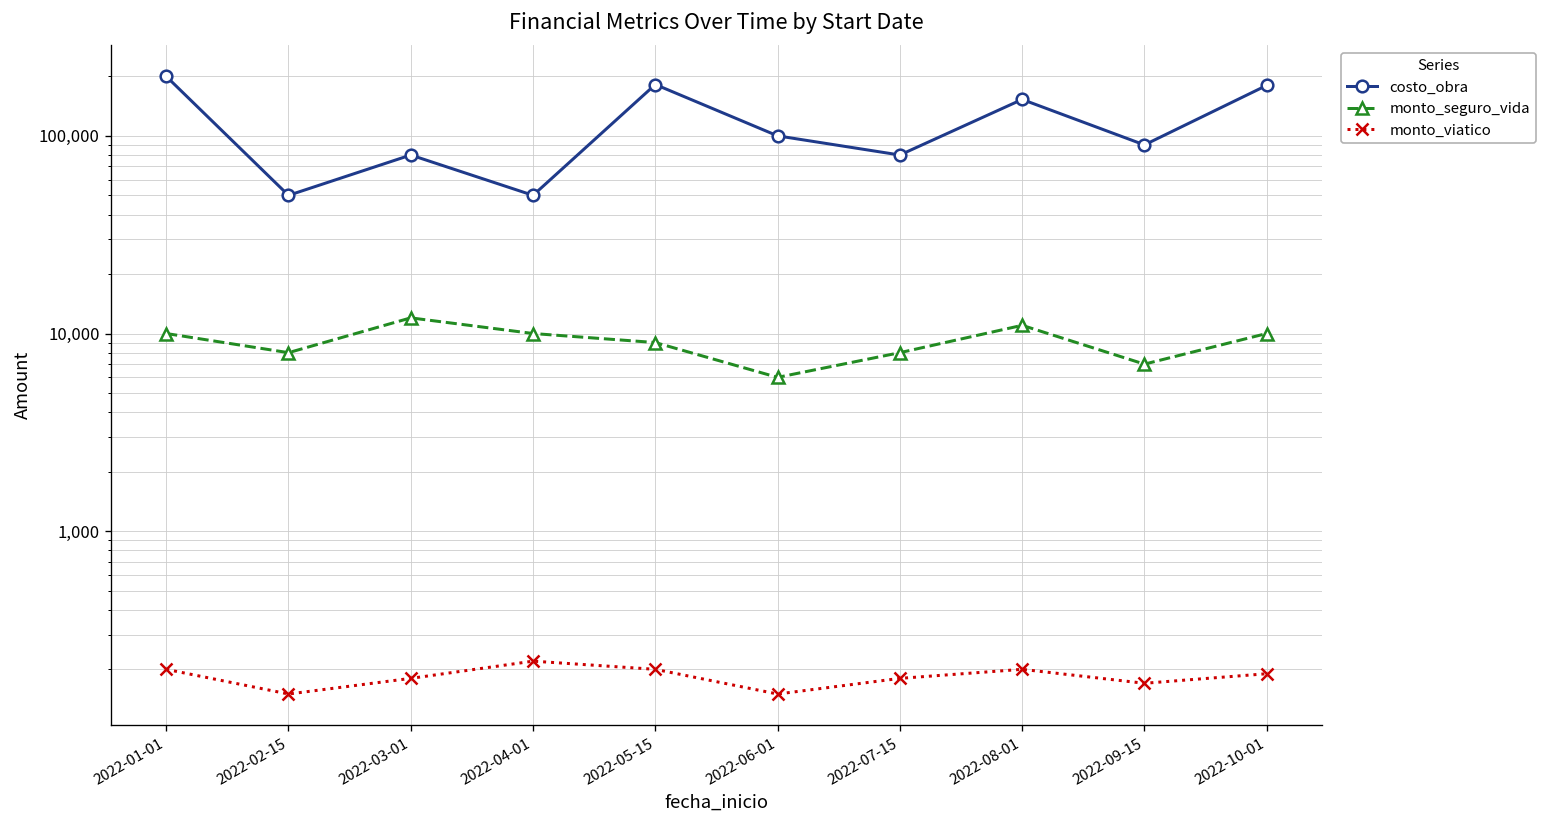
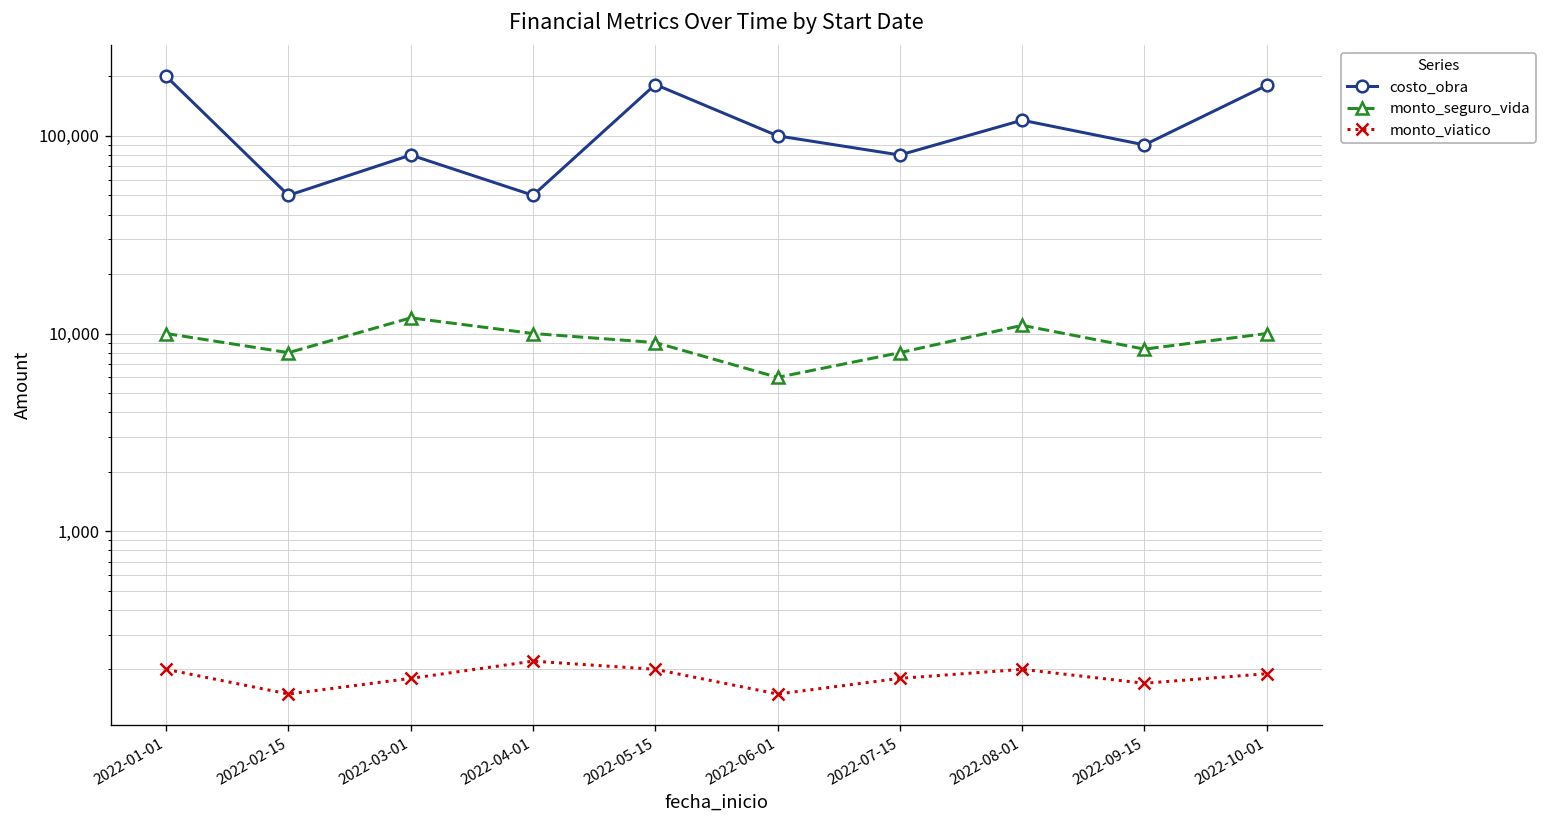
  {
    "costo_obra": {
      "2022-01-01": "200,000",
      "2022-02-15": "50,000",
      "2022-03-01": "80,000",
      "2022-04-01": "50,000",
      "2022-05-15": "180,000",
      "2022-06-01": "100,000",
      "2022-07-15": "80,000",
-     "2022-08-01": "150,000",
+     "2022-08-01": "120,000",
      "2022-09-15": "90,000",
      "2022-10-01": "180,000"
    },
    "monto_seguro_vida": {
      "2022-01-01": "10,000",
      "2022-02-15": "8,000",
      "2022-03-01": "12,000",
      "2022-04-01": "10,000",
      "2022-05-15": "9,000",
      "2022-06-01": "6,000",
      "2022-07-15": "8,000",
      "2022-08-01": "11,000",
-     "2022-09-15": "7,000",
+     "2022-09-15": "8,000",
      "2022-10-01": "10,000"
    },
    "monto_viatico": {
      "2022-01-01": "200",
      "2022-02-15": "150",
      "2022-03-01": "180",
      "2022-04-01": "220",
      "2022-05-15": "200",
      "2022-06-01": "150",
      "2022-07-15": "180",
      "2022-08-01": "200",
      "2022-09-15": "170",
      "2022-10-01": "190"
    }
  }
